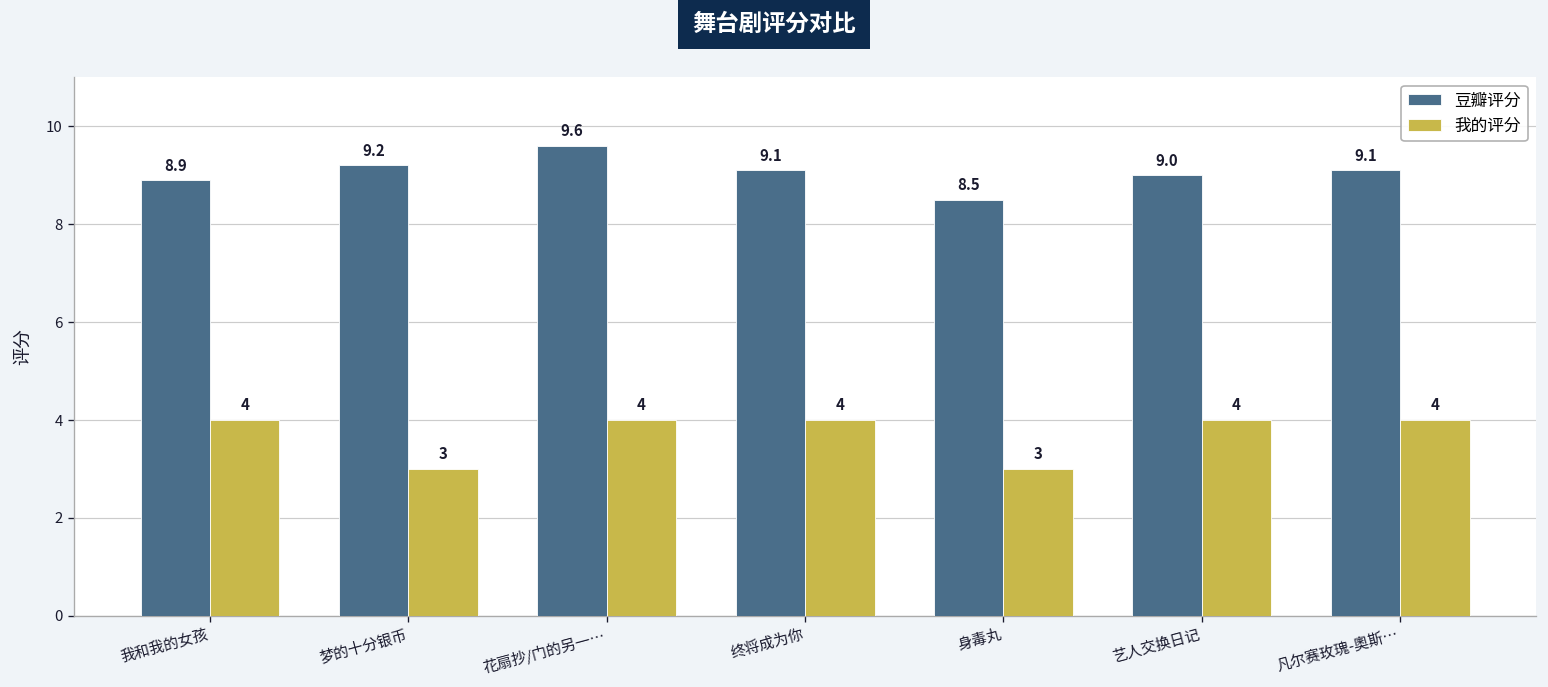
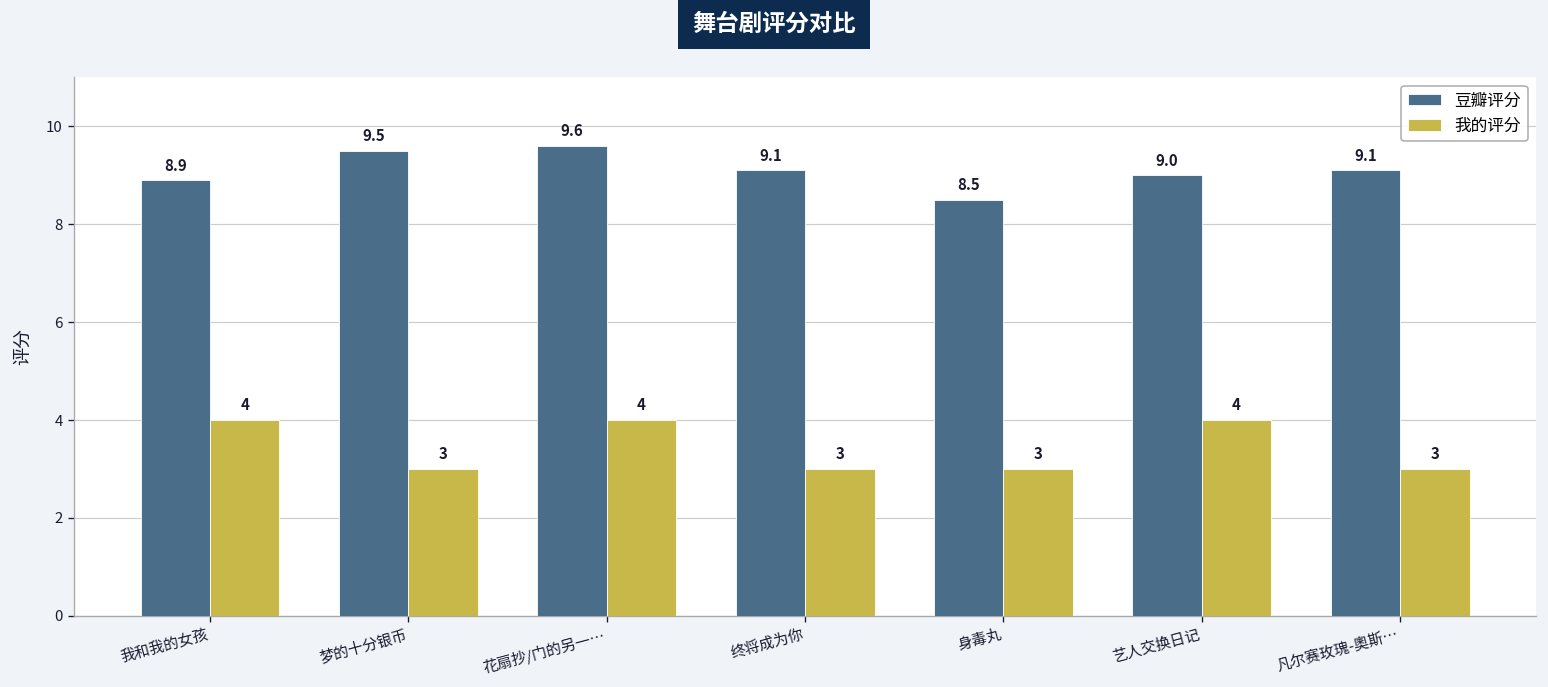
  {
    "豆瓣评分": {
      "我和我的女孩": 8.9,
-     "梦的十分银币": 9.2,
+     "梦的十分银币": 9.5,
      "花扇抄/门的另一…": 9.6,
      "终将成为你": 9.1,
      "身毒丸": 8.5,
      "艺人交换日记": 9.0,
      "凡尔赛玫瑰-奧斯…": 9.1
    },
    "我的评分": {
      "我和我的女孩": 4,
      "梦的十分银币": 3,
      "花扇抄/门的另一…": 4,
-     "终将成为你": 4,
+     "终将成为你": 3,
      "身毒丸": 3,
      "艺人交换日记": 4,
-     "凡尔赛玫瑰-奧斯…": 4
+     "凡尔赛玫瑰-奧斯…": 3
    }
  }
